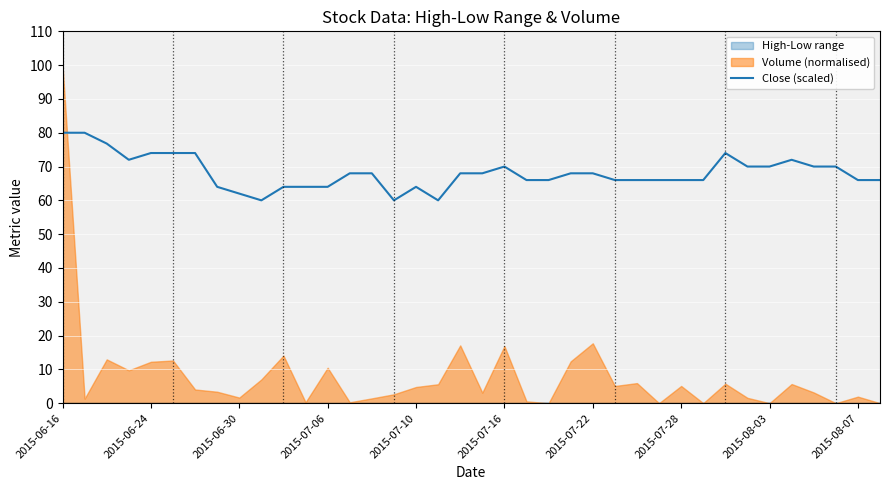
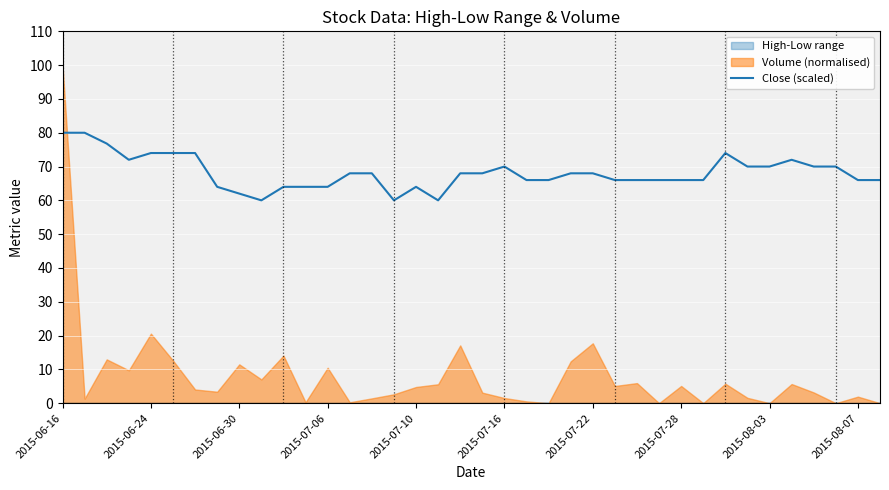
  {
    "Volume (normalised)": {
      "2015-06-16": 100,
-     "2015-06-24": 12,
-     "2015-06-30": 2,
+     "2015-06-24": 21,
+     "2015-06-30": 11,
      "2015-07-06": 10,
      "2015-07-10": 5,
-     "2015-07-16": 17,
+     "2015-07-16": 2,
      "2015-07-22": 18,
      "2015-07-28": 5,
      "2015-08-07": 2
    }
  }
